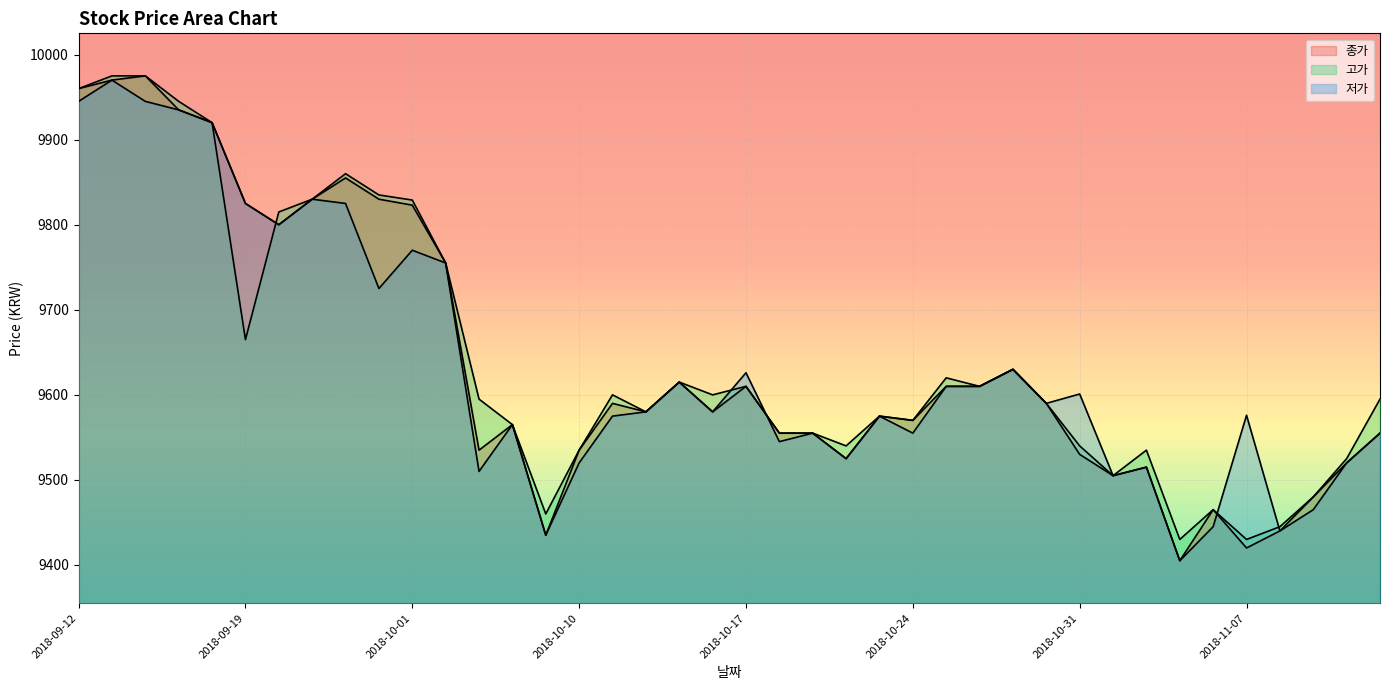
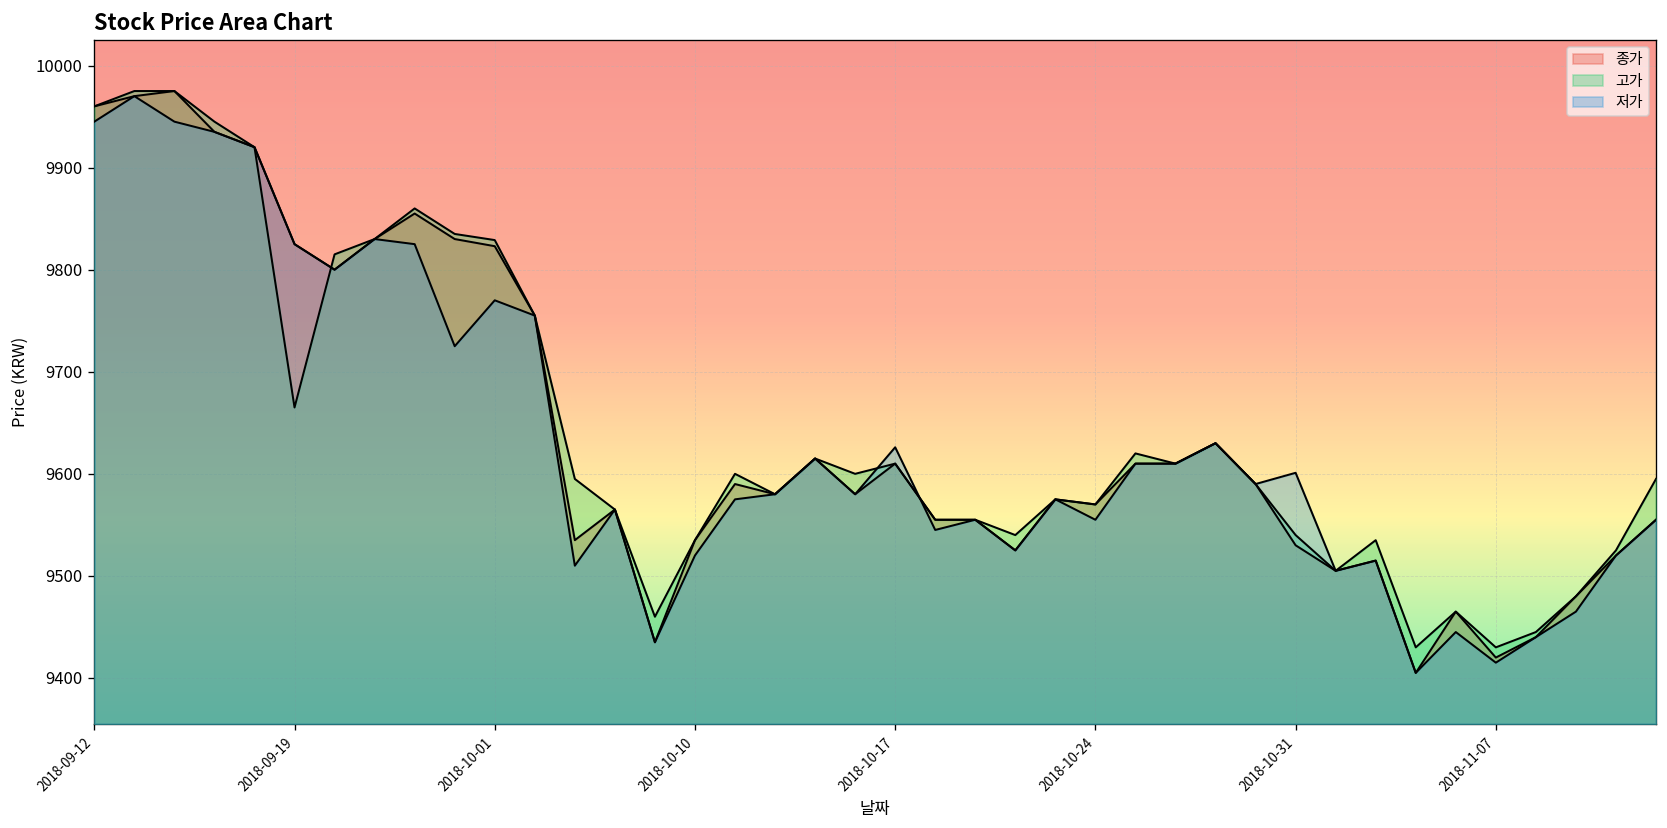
  {
    "종가": {
      "2018-10-01": 9820,
      "2018-10-31": 9530,
      "2018-11-07": 9420
    },
    "고가": {
      "2018-09-19": 9670,
      "2018-10-01": 9830,
      "2018-10-31": 9540,
      "2018-11-07": 9430
    },
    "저가": {
      "2018-09-12": 9950,
      "2018-10-01": 9770,
      "2018-10-10": 9520,
      "2018-10-17": 9630,
      "2018-10-24": 9560,
      "2018-10-31": 9600,
-     "2018-11-07": 9580
+     "2018-11-07": 9420
    }
  }
